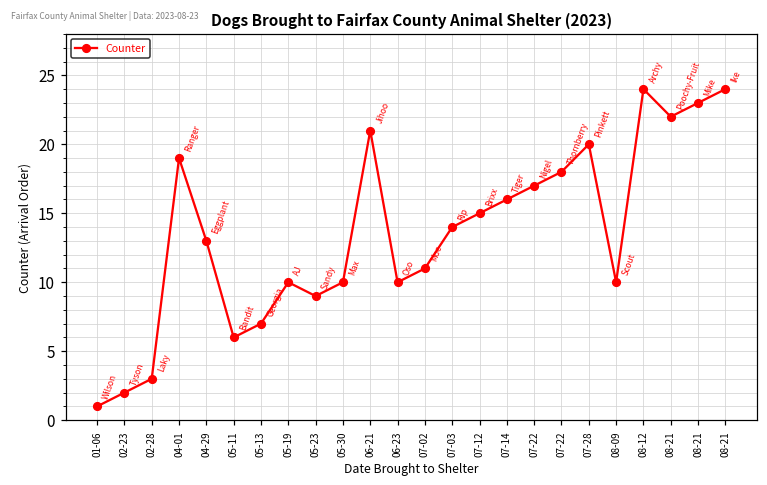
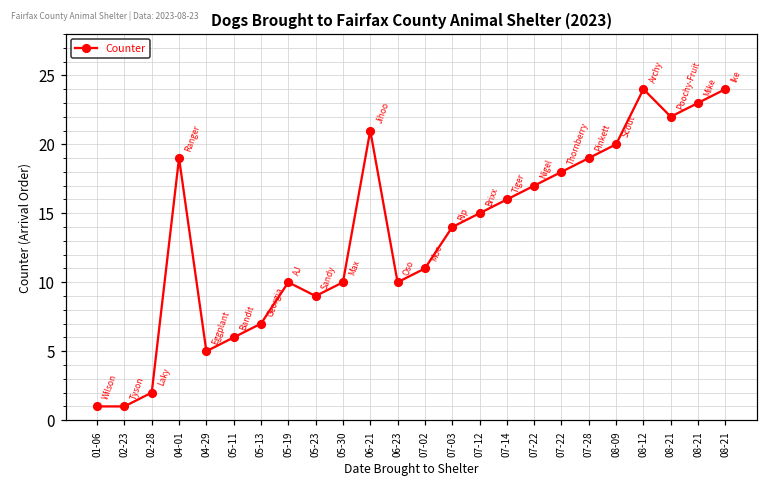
  {
    "01-06": 1,
-   "02-23": 2,
-   "02-28": 3,
+   "02-23": 1,
+   "02-28": 2,
    "04-01": 19,
-   "04-29": 13,
+   "04-29": 5,
    "05-11": 6,
    "05-13": 7,
    "05-19": 10,
    "05-23": 9,
    "05-30": 10,
    "06-21": 21,
    "06-23": 10,
    "07-02": 11,
    "07-03": 14,
    "07-12": 15,
    "07-14": 16,
-   "07-28": 20,
-   "08-09": 10,
+   "07-28": 19,
+   "08-09": 20,
    "08-12": 24
  }
